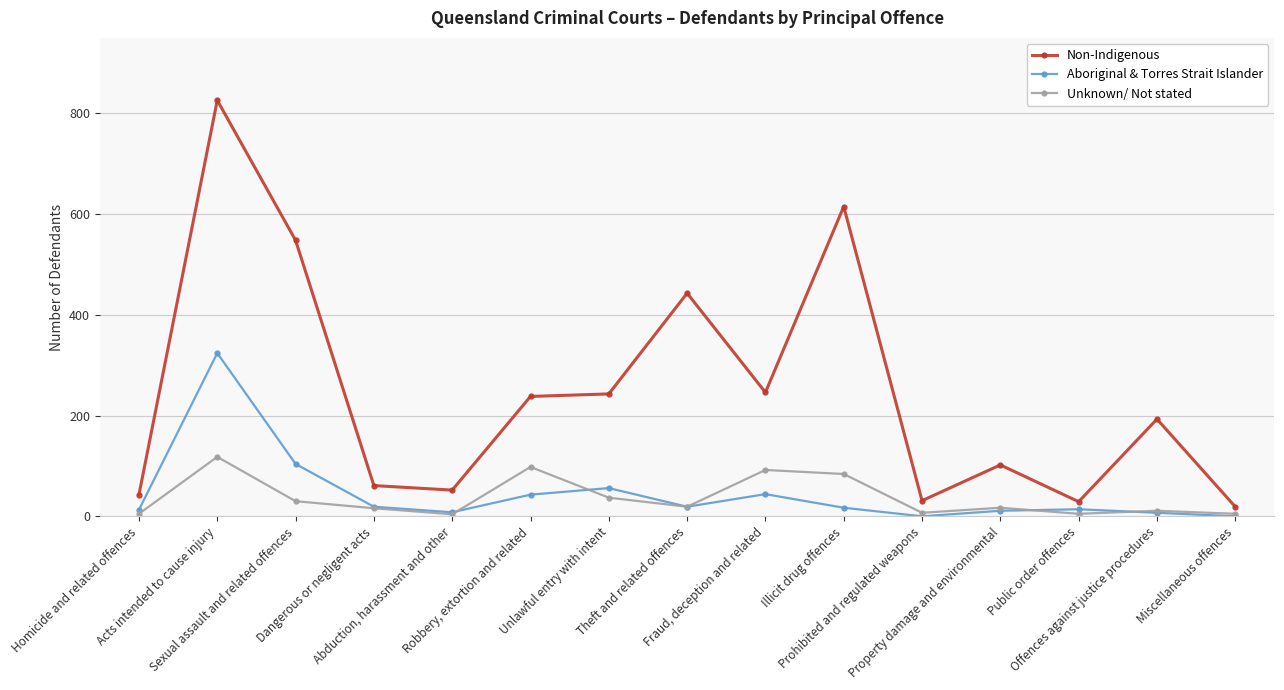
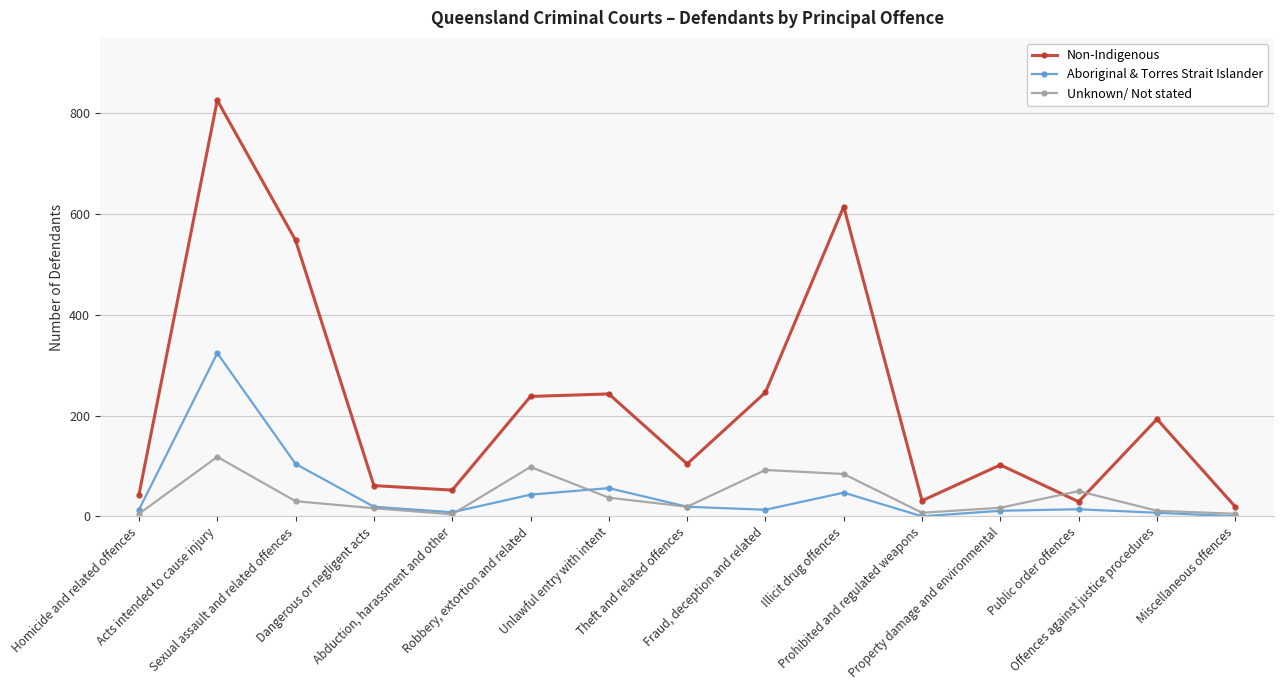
  {
    "Non-Indigenous": {
      "Homicide and related offences": 40,
      "Acts intended to cause injury": 830,
      "Sexual assault and related offences": 550,
      "Dangerous or negligent acts": 60,
      "Abduction, harassment and other": 50,
      "Robbery, extortion and related": 240,
      "Unlawful entry with intent": 240,
-     "Theft and related offences": 440,
+     "Theft and related offences": 100,
      "Fraud, deception and related": 250,
      "Illicit drug offences": 620,
      "Prohibited and regulated weapons": 30,
      "Property damage and environmental": 100,
      "Public order offences": 30,
      "Offences against justice procedures": 190,
      "Miscellaneous offences": 20
    },
    "Aboriginal & Torres Strait Islander": {
      "Homicide and related offences": 10,
      "Acts intended to cause injury": 320,
      "Sexual assault and related offences": 100,
      "Robbery, extortion and related": 40,
      "Unlawful entry with intent": 60,
-     "Fraud, deception and related": 40,
-     "Illicit drug offences": 20,
+     "Fraud, deception and related": 10,
+     "Illicit drug offences": 50,
      "Prohibited and regulated weapons": 0,
      "Property damage and environmental": 10,
      "Public order offences": 10
    },
    "Unknown/ Not stated": {
      "Homicide and related offences": 10,
      "Acts intended to cause injury": 120,
      "Sexual assault and related offences": 30,
      "Robbery, extortion and related": 100,
      "Unlawful entry with intent": 40,
      "Fraud, deception and related": 90,
      "Illicit drug offences": 80,
      "Prohibited and regulated weapons": 10,
      "Property damage and environmental": 20,
-     "Public order offences": 10
+     "Public order offences": 50
    }
  }
